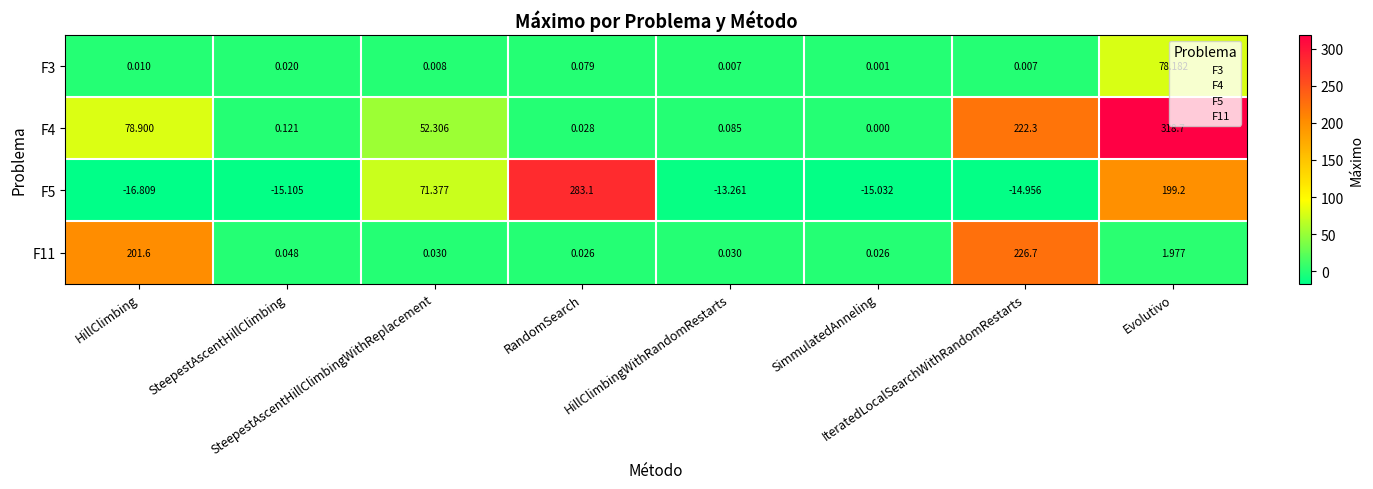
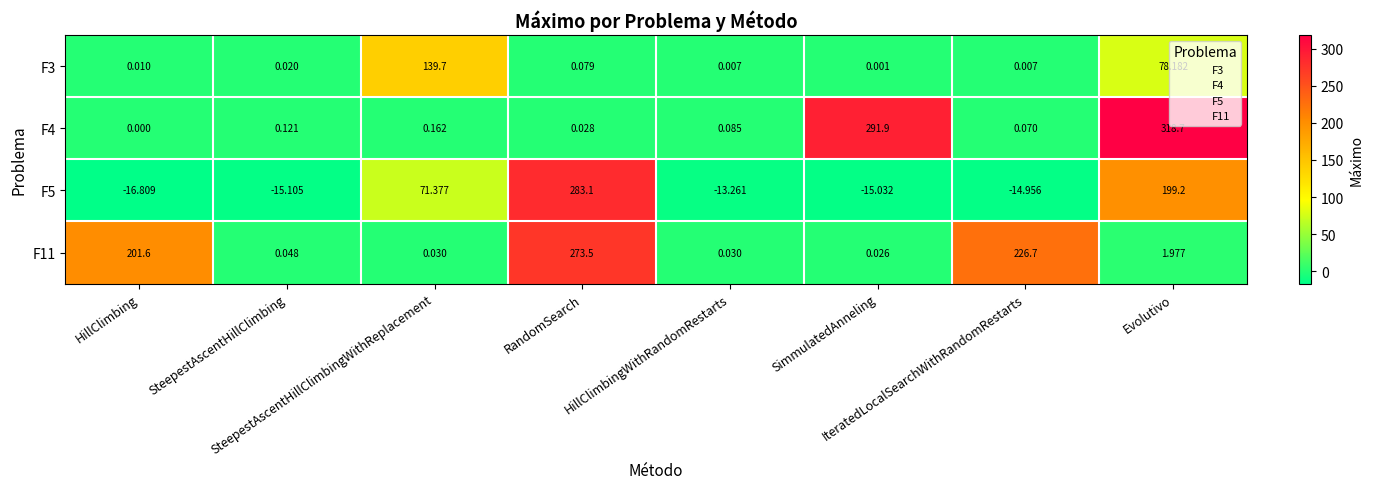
  {
    "F3": {
      "HillClimbing": 0.010,
      "SteepestAscentHillClimbing": 0.020,
-     "SteepestAscentHillClimbingWithReplacement": 0.008,
+     "SteepestAscentHillClimbingWithReplacement": 139.7,
      "RandomSearch": 0.079,
      "HillClimbingWithRandomRestarts": 0.007,
      "SimmulatedAnneling": 0.001,
      "IteratedLocalSearchWithRandomRestarts": 0.007
    },
    "F4": {
-     "HillClimbing": 78.900,
+     "HillClimbing": 0.000,
      "SteepestAscentHillClimbing": 0.121,
-     "SteepestAscentHillClimbingWithReplacement": 52.306,
+     "SteepestAscentHillClimbingWithReplacement": 0.162,
      "RandomSearch": 0.028,
      "HillClimbingWithRandomRestarts": 0.085,
-     "SimmulatedAnneling": 0.000,
-     "IteratedLocalSearchWithRandomRestarts": 222.3
+     "SimmulatedAnneling": 291.9,
+     "IteratedLocalSearchWithRandomRestarts": 0.070
    },
    "F5": {
      "HillClimbing": -16.809,
      "SteepestAscentHillClimbing": -15.105,
      "SteepestAscentHillClimbingWithReplacement": 71.377,
      "RandomSearch": 283.1,
      "HillClimbingWithRandomRestarts": -13.261,
      "SimmulatedAnneling": -15.032,
      "IteratedLocalSearchWithRandomRestarts": -14.956,
      "Evolutivo": 199.2
    },
    "F11": {
      "HillClimbing": 201.6,
      "SteepestAscentHillClimbing": 0.048,
      "SteepestAscentHillClimbingWithReplacement": 0.030,
-     "RandomSearch": 0.026,
+     "RandomSearch": 273.5,
      "HillClimbingWithRandomRestarts": 0.030,
      "SimmulatedAnneling": 0.026,
      "IteratedLocalSearchWithRandomRestarts": 226.7,
      "Evolutivo": 1.977
    }
  }
